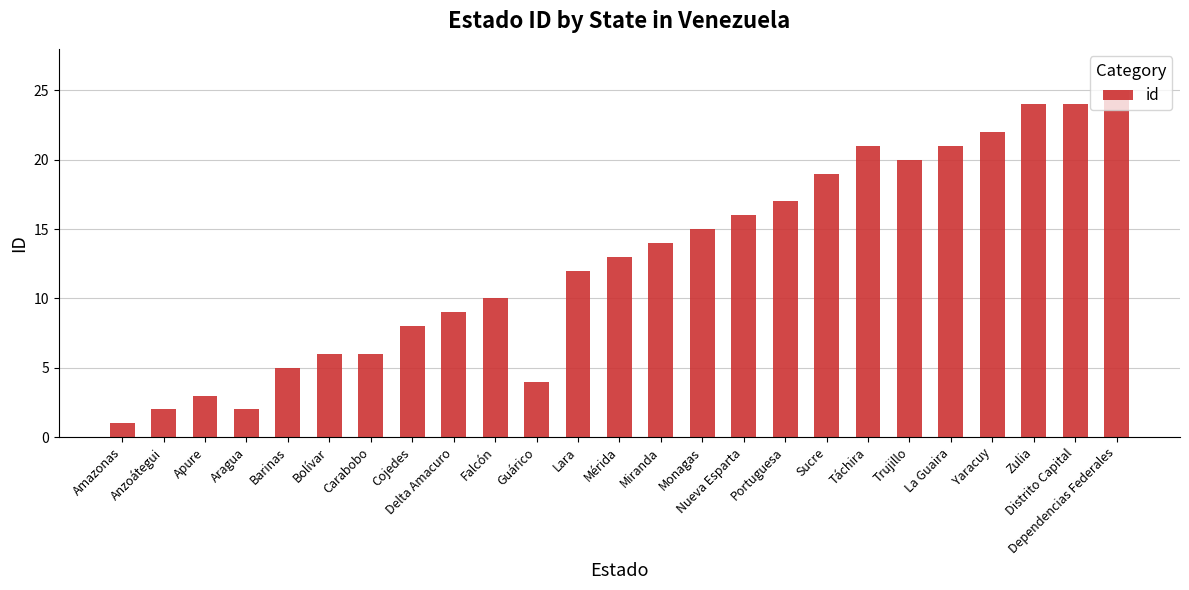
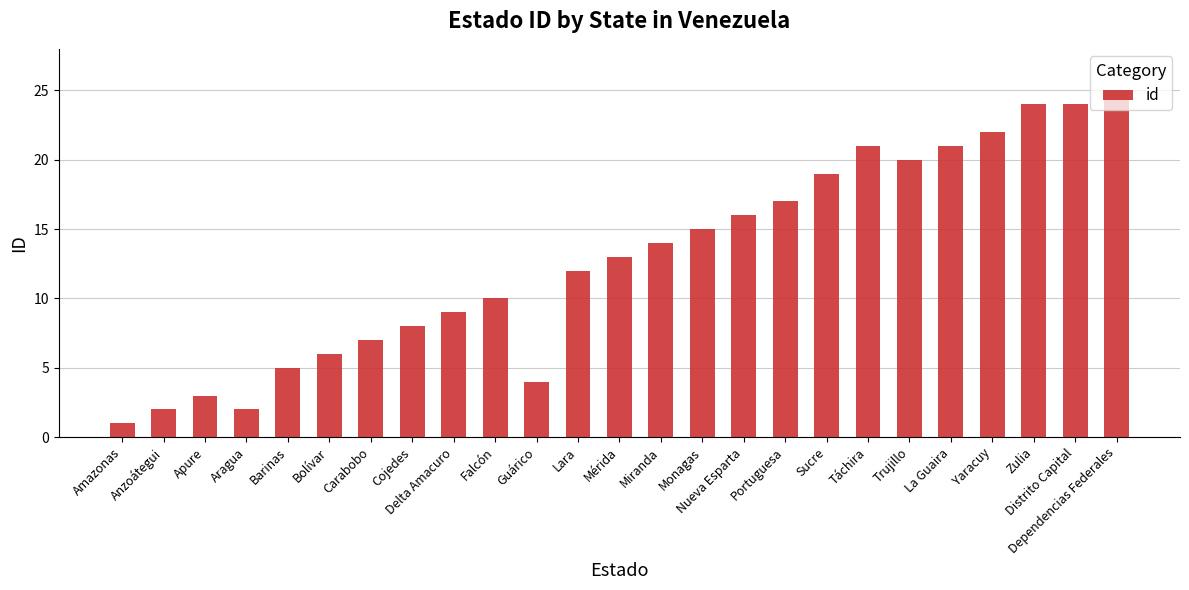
  {
    "Amazonas": 1,
    "Anzoátegui": 2,
    "Apure": 3,
    "Aragua": 2,
    "Barinas": 5,
    "Bolívar": 6,
-   "Carabobo": 6,
+   "Carabobo": 7,
    "Cojedes": 8,
    "Delta Amacuro": 9,
    "Falcón": 10,
    "Guárico": 4,
    "Lara": 12,
    "Mérida": 13,
    "Miranda": 14,
    "Monagas": 15,
    "Nueva Esparta": 16,
    "Portuguesa": 17,
    "Sucre": 19,
    "Táchira": 21,
    "Trujillo": 20,
    "La Guaira": 21,
    "Yaracuy": 22,
    "Zulia": 24,
    "Distrito Capital": 24
  }
